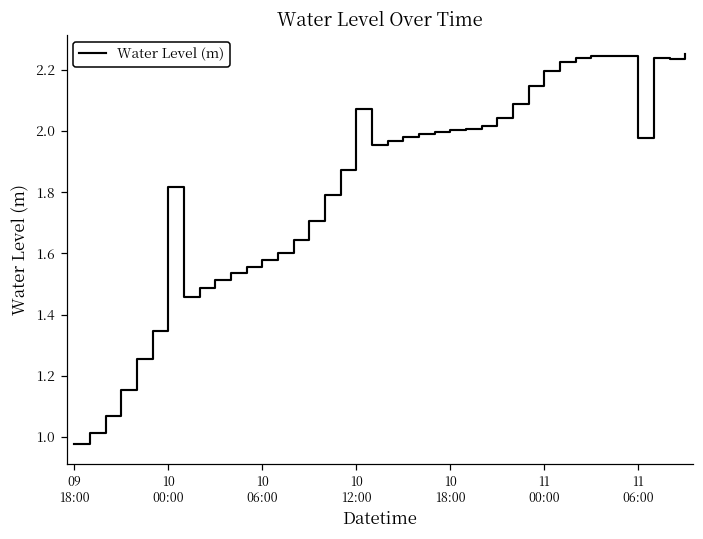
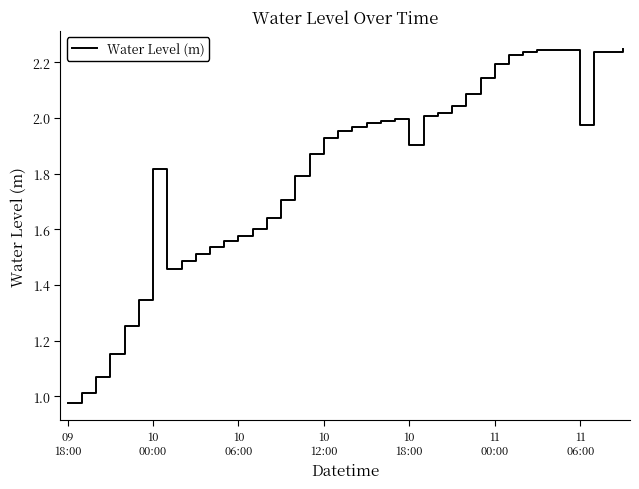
  {
    "09 18:00": 0.98,
    "10 00:00": 1.82,
    "10 06:00": 1.58,
-   "10 12:00": 2.07,
-   "10 18:00": 2.00,
+   "10 12:00": 1.93,
+   "10 18:00": 1.90,
    "11 00:00": 2.20,
    "11 06:00": 1.98
  }
